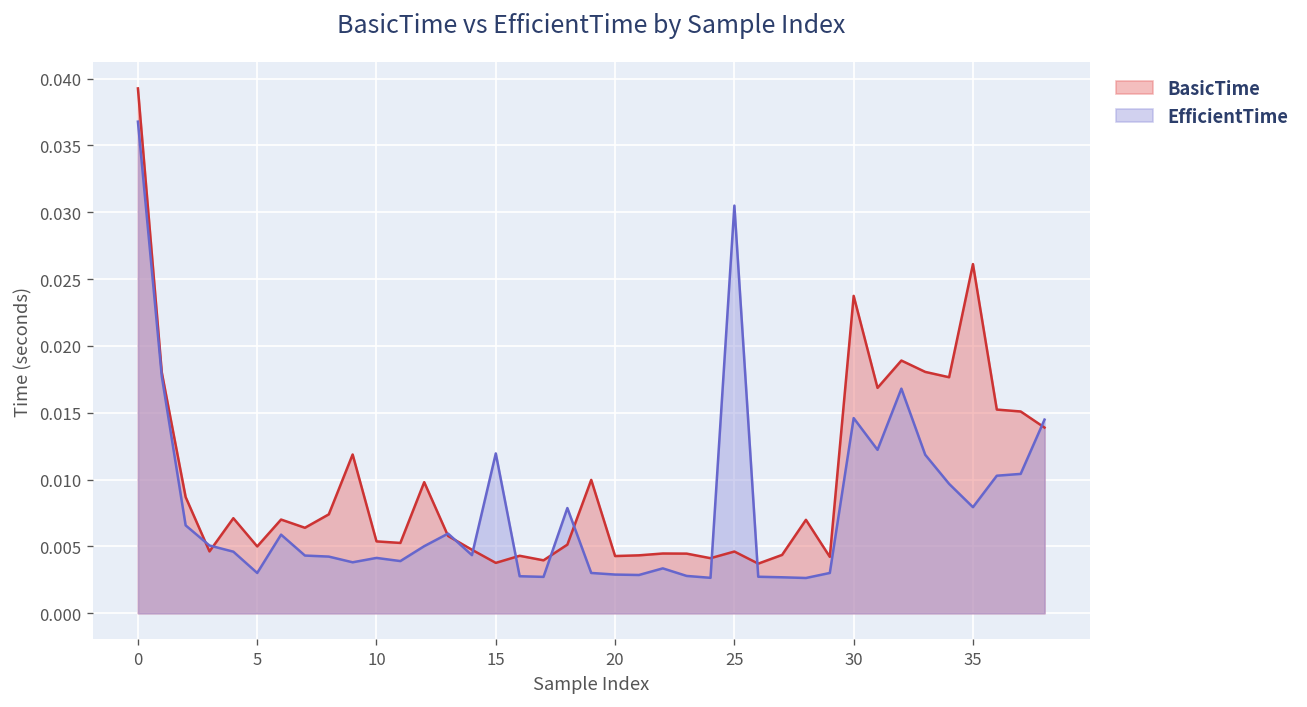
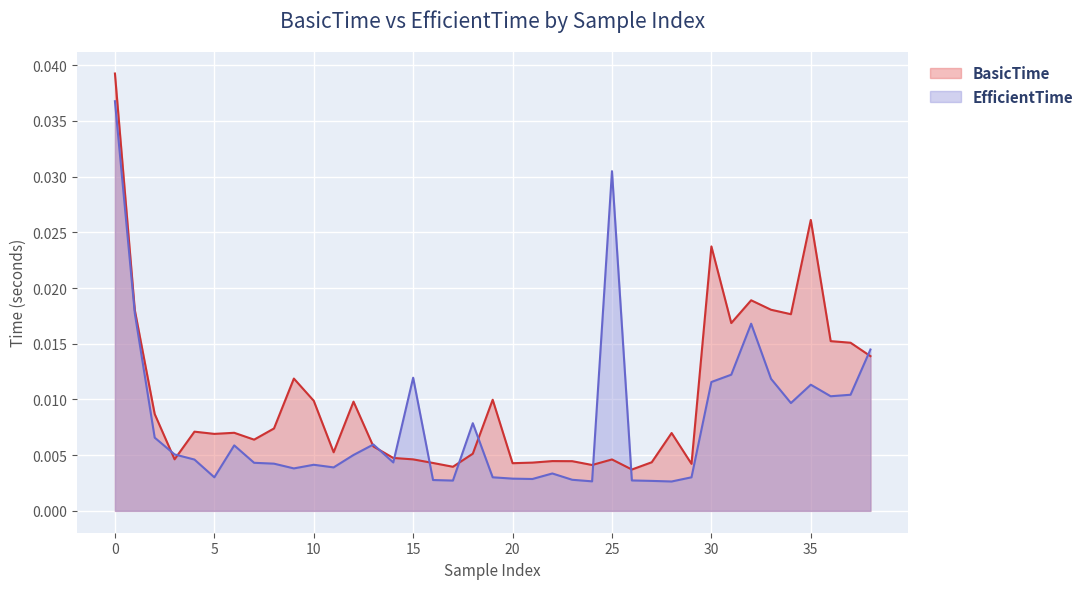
  {
    "BasicTime": {
      "0": 0.0393,
-     "5": 0.0050,
-     "10": 0.0054,
-     "15": 0.0038,
+     "5": 0.0069,
+     "10": 0.0099,
+     "15": 0.0046,
      "20": 0.0043,
      "25": 0.0046,
      "30": 0.0237,
      "35": 0.0261
    },
    "EfficientTime": {
      "0": 0.0368,
      "5": 0.0030,
      "10": 0.0041,
      "15": 0.0120,
      "20": 0.0029,
      "25": 0.0305,
-     "30": 0.0146,
-     "35": 0.0079
+     "30": 0.0116,
+     "35": 0.0113
    }
  }
